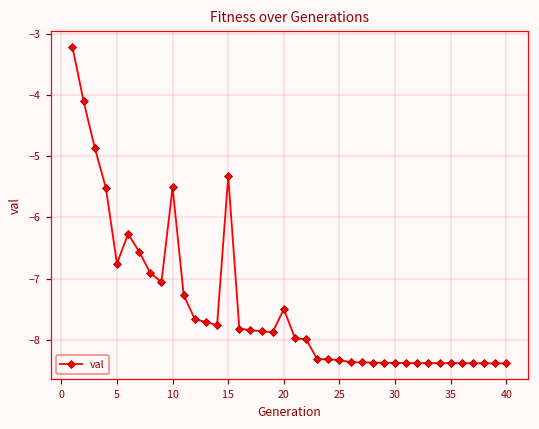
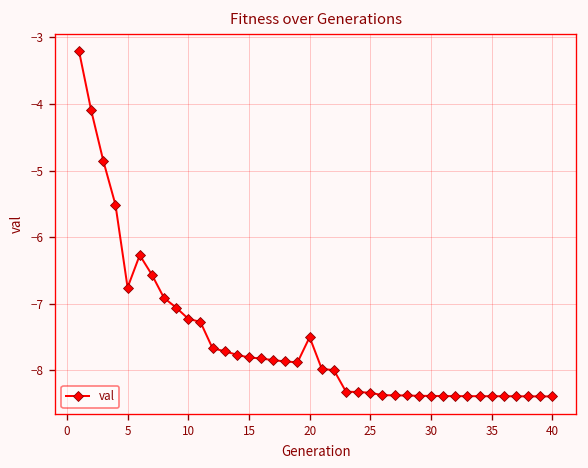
  {
    "5": -6.8,
-   "10": -5.5,
-   "15": -5.3,
+   "10": -7.2,
+   "15": -7.8,
    "20": -7.5,
    "25": -8.3,
    "30": -8.4,
    "35": -8.4,
    "40": -8.4
  }
